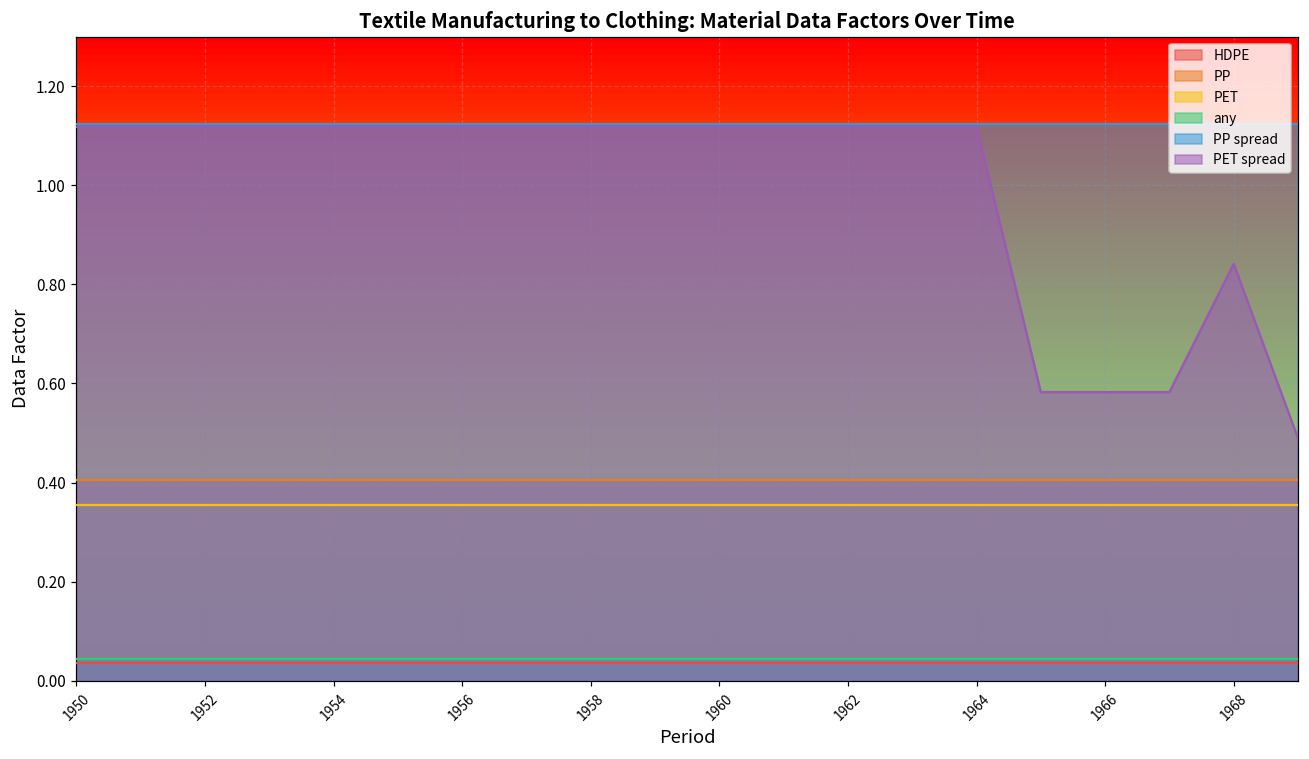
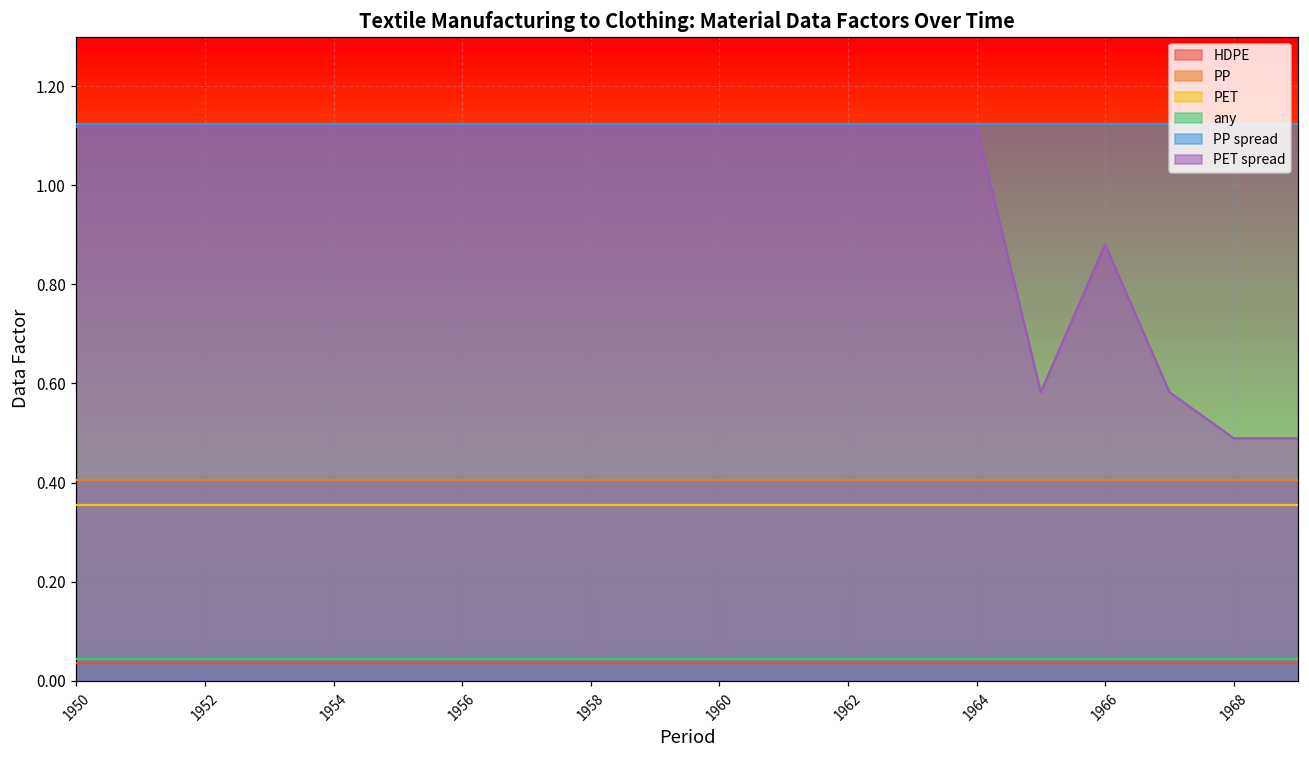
  {
    "PET": {
      "1950": 0.35,
      "1952": 0.35,
      "1954": 0.35,
      "1956": 0.35,
      "1958": 0.35,
      "1960": 0.35,
      "1962": 0.35,
      "1964": 0.35,
      "1966": 0.35,
      "1968": 0.35
    },
    "any": {
      "1950": 0.04,
      "1952": 0.04,
      "1954": 0.04,
      "1956": 0.04,
      "1958": 0.04,
      "1960": 0.04,
      "1962": 0.04,
      "1964": 0.04,
      "1966": 0.04,
      "1968": 0.04
    },
    "PP spread": {
      "1966": 1.12
    },
    "PET spread": {
-     "1966": 0.58,
-     "1968": 0.84
+     "1966": 0.88,
+     "1968": 0.49
    }
  }
